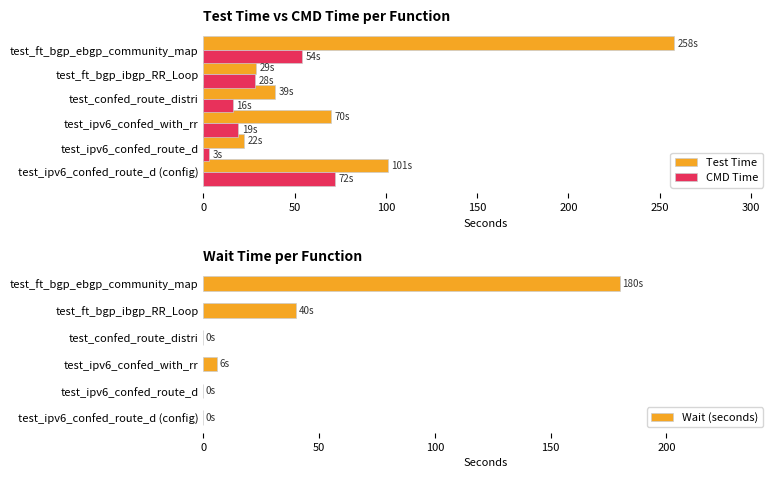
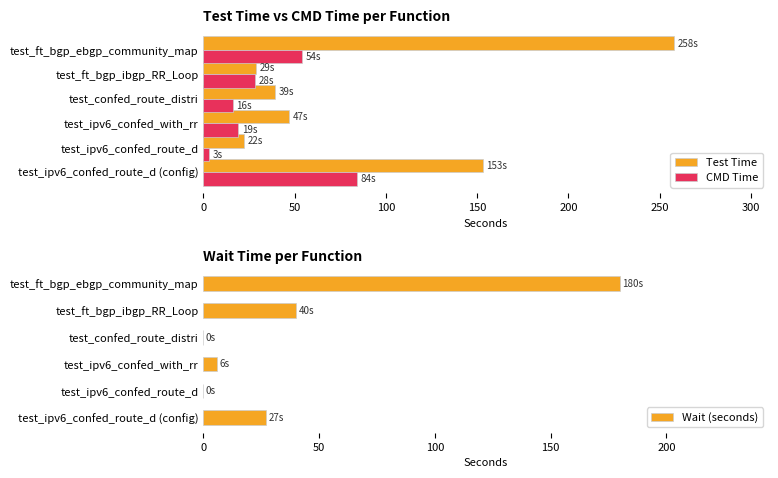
  {
    "Test Time vs CMD Time per Function": {
      "Test Time": {
        "test_ft_bgp_ebgp_community_map": "258s",
        "test_ft_bgp_ibgp_RR_Loop": "29s",
        "test_confed_route_distri": "39s",
-       "test_ipv6_confed_with_rr": "70s",
+       "test_ipv6_confed_with_rr": "47s",
        "test_ipv6_confed_route_d": "22s",
-       "test_ipv6_confed_route_d (config)": "101s"
+       "test_ipv6_confed_route_d (config)": "153s"
      },
      "CMD Time": {
        "test_ft_bgp_ebgp_community_map": "54s",
        "test_ft_bgp_ibgp_RR_Loop": "28s",
        "test_confed_route_distri": "16s",
        "test_ipv6_confed_with_rr": "19s",
        "test_ipv6_confed_route_d": "3s",
-       "test_ipv6_confed_route_d (config)": "72s"
+       "test_ipv6_confed_route_d (config)": "84s"
      }
    },
    "Wait Time per Function": {
      "test_ft_bgp_ebgp_community_map": "180s",
      "test_ft_bgp_ibgp_RR_Loop": "40s",
      "test_confed_route_distri": "0s",
      "test_ipv6_confed_with_rr": "6s",
      "test_ipv6_confed_route_d": "0s",
-     "test_ipv6_confed_route_d (config)": "0s"
+     "test_ipv6_confed_route_d (config)": "27s"
    }
  }
